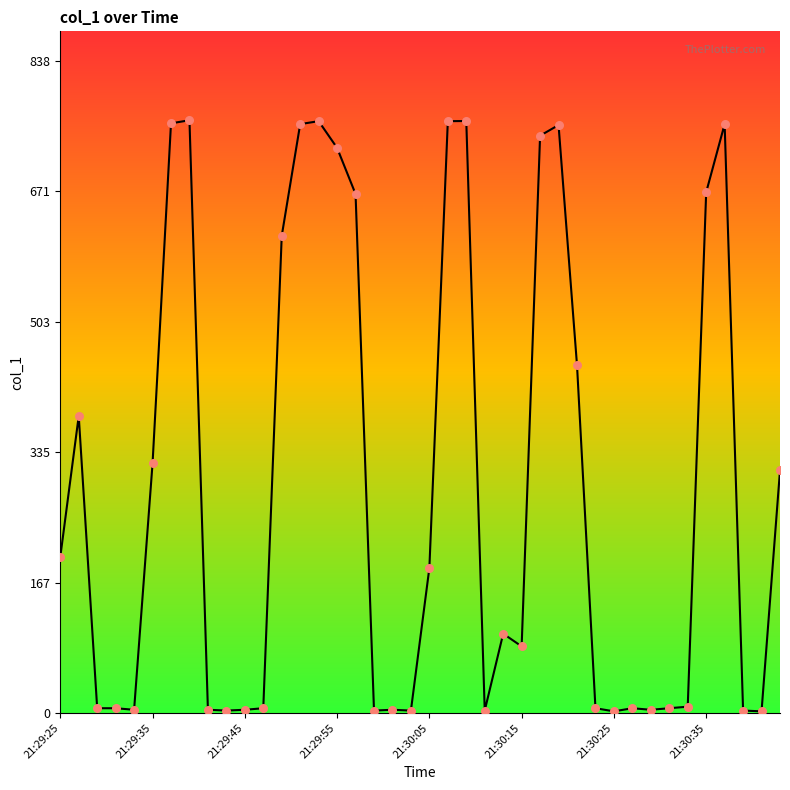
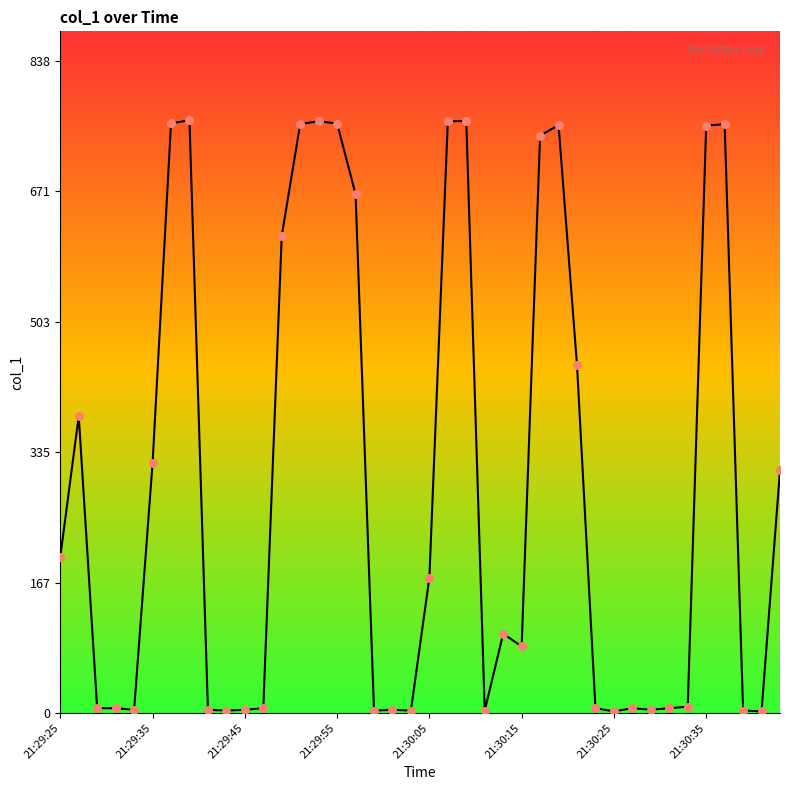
  {
    "21:29:25": 200,
    "21:29:35": 320,
    "21:29:45": 0,
-   "21:29:55": 730,
-   "21:30:05": 190,
+   "21:29:55": 760,
+   "21:30:05": 170,
    "21:30:15": 90,
    "21:30:25": 0,
-   "21:30:35": 670
+   "21:30:35": 760
  }
